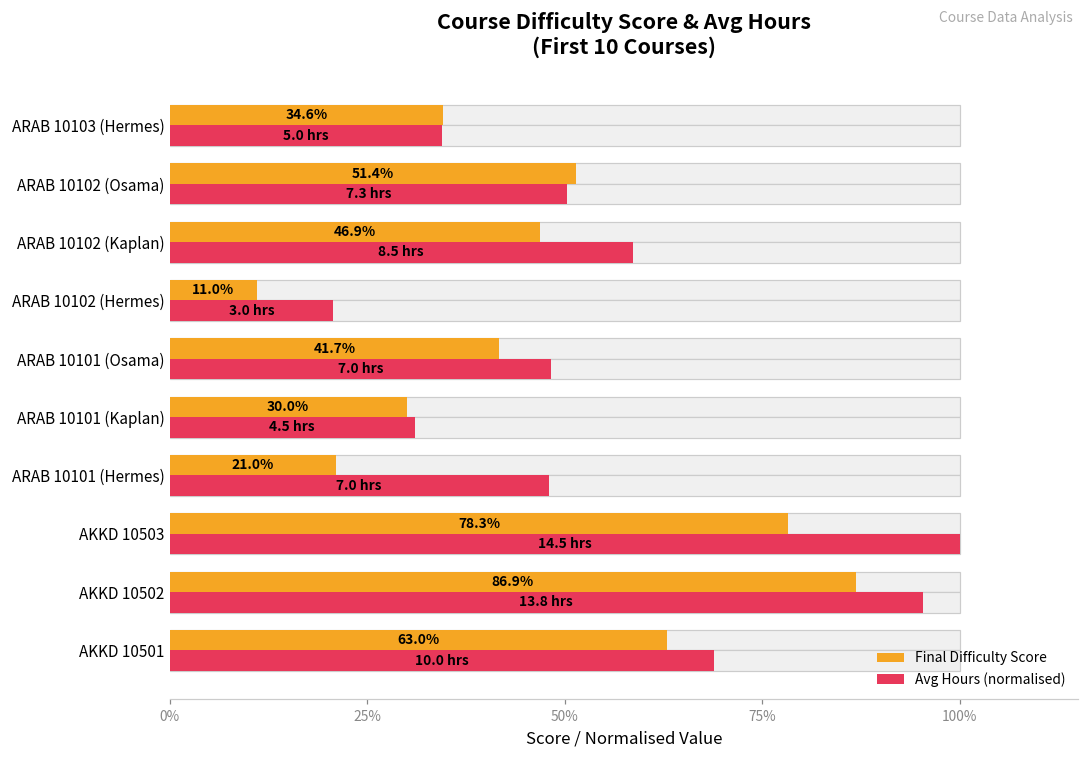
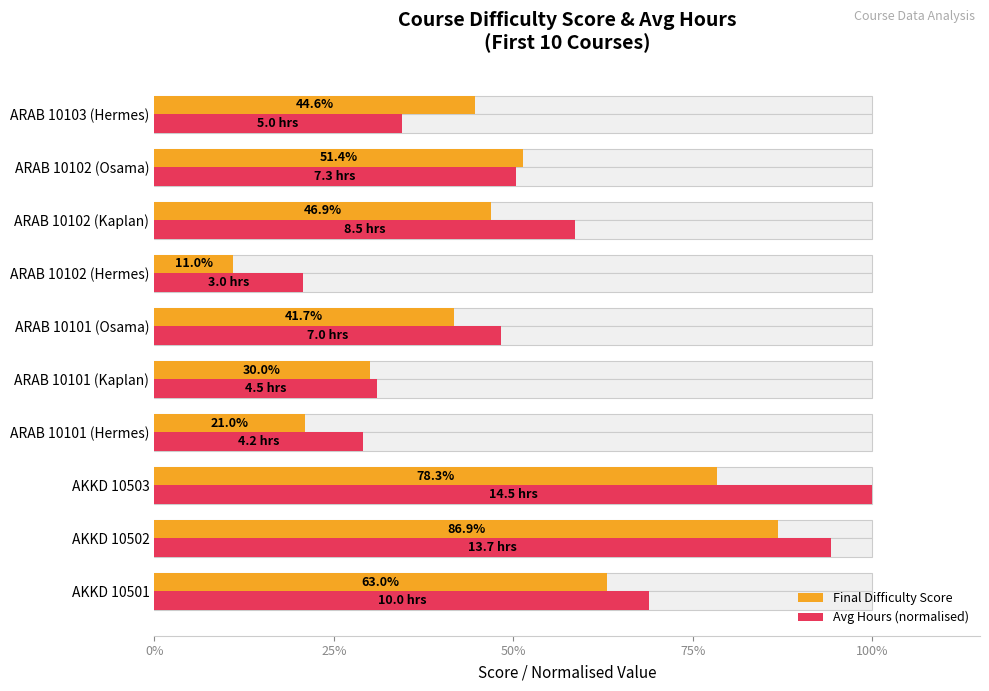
  {
    "Final Difficulty Score": {
-     "ARAB 10103 (Hermes)": "34.6%"
+     "ARAB 10103 (Hermes)": "44.6%"
    },
    "Avg Hours (normalised)": {
-     "ARAB 10101 (Hermes)": "7.0",
-     "AKKD 10502": "13.8"
+     "ARAB 10101 (Hermes)": "4.2",
+     "AKKD 10502": "13.7"
    }
  }
